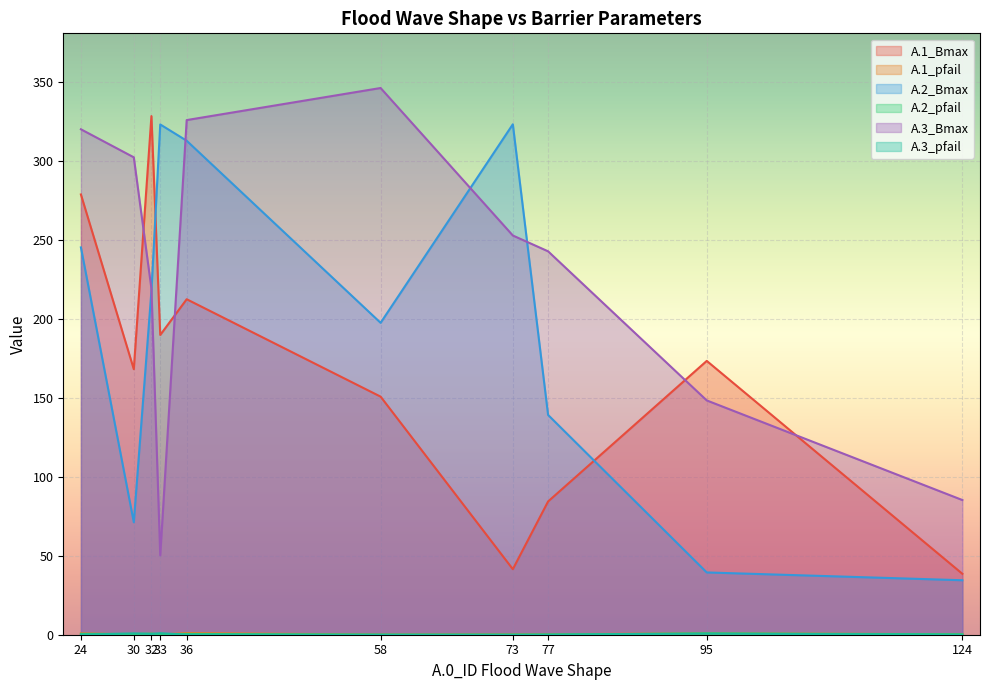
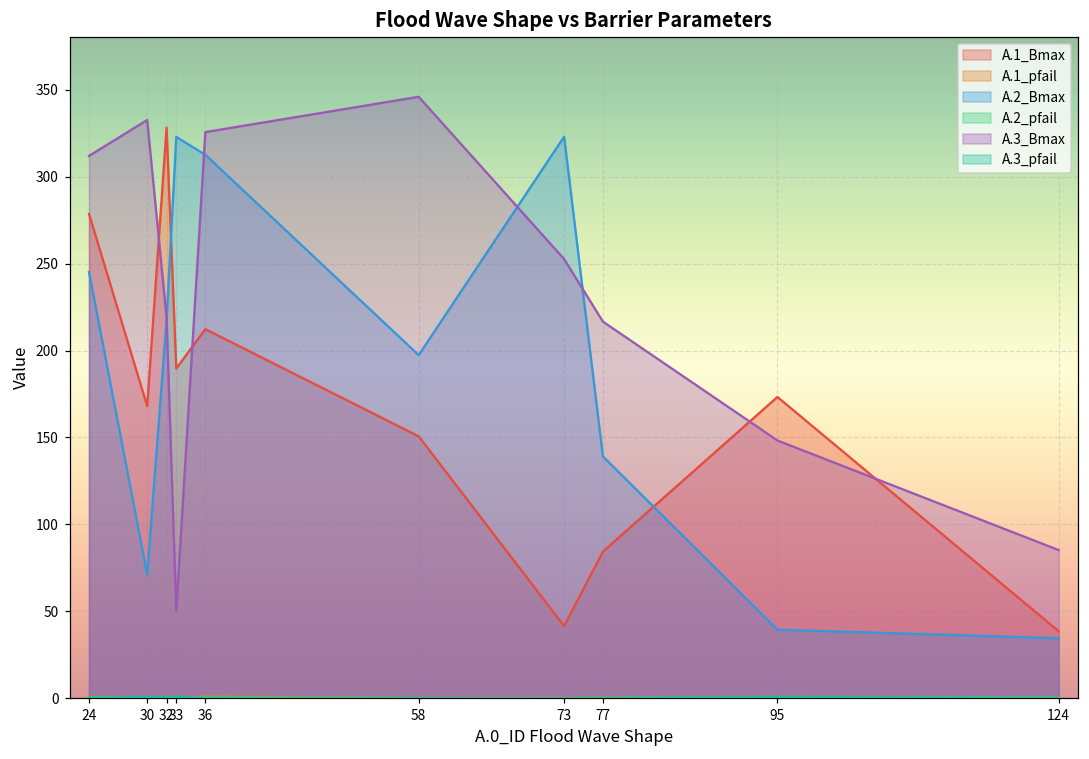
  {
    "A.3_Bmax": {
-     "24": 320,
-     "30": 302,
+     "24": 312,
+     "30": 333,
      "36": 326,
      "58": 346,
      "73": 253,
-     "77": 243,
+     "77": 217,
      "95": 148,
      "124": 85
    }
  }
